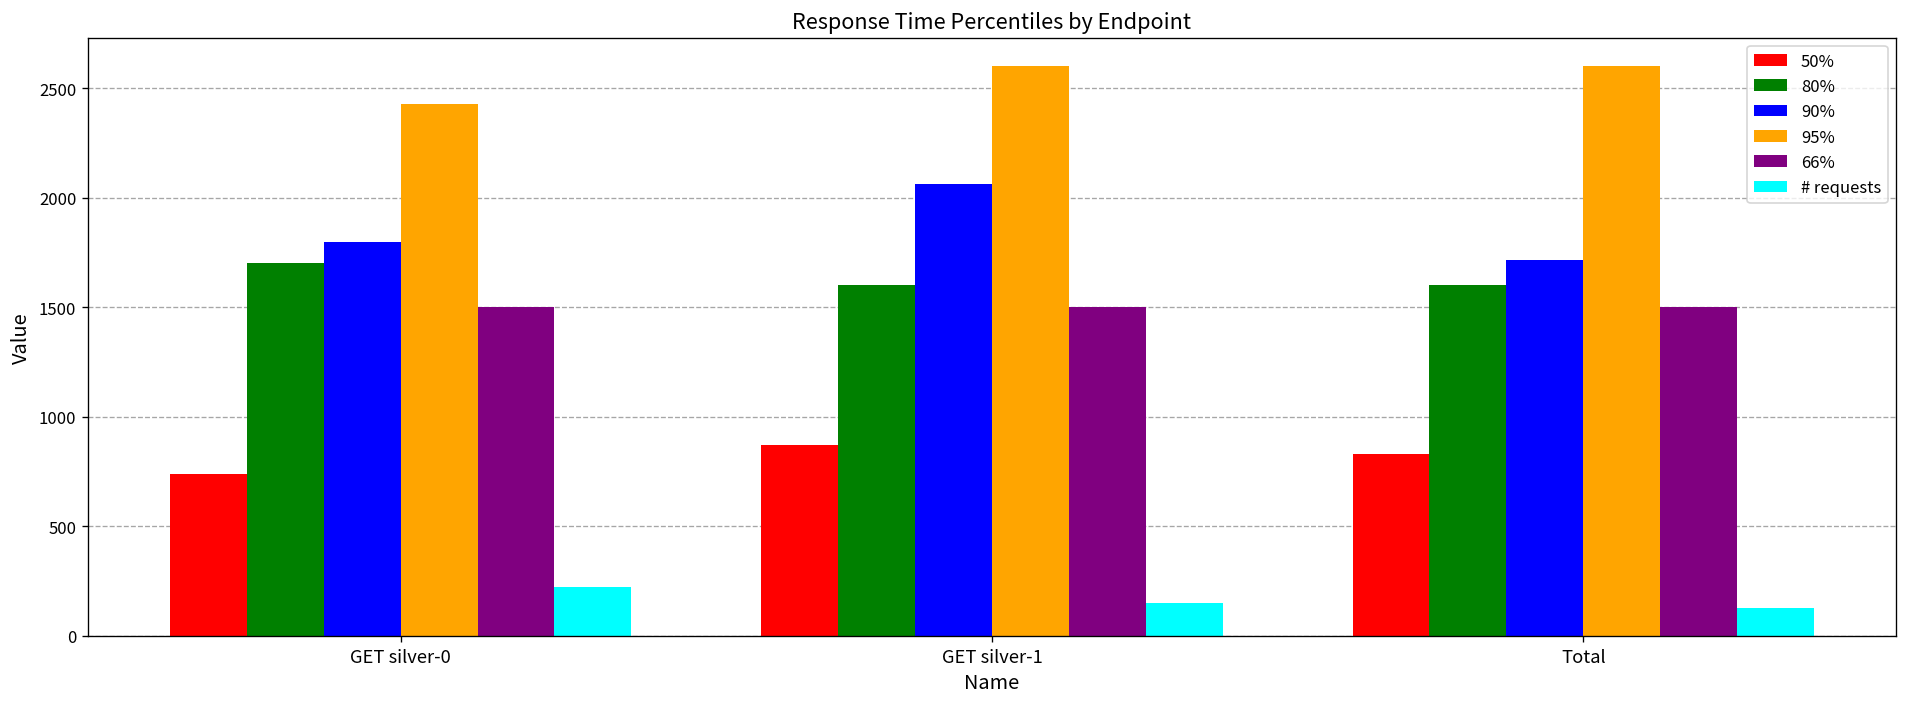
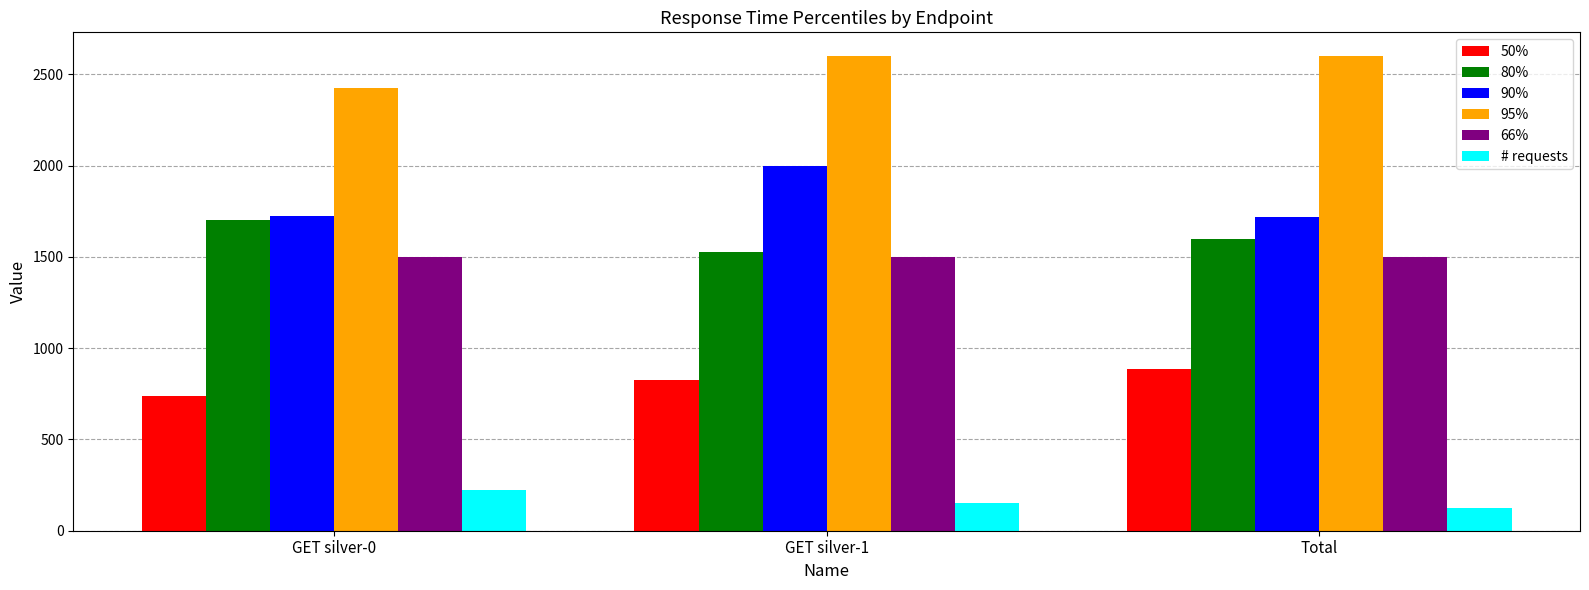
  {
    "50%": {
      "GET silver-0": 740,
-     "GET silver-1": 870,
-     "Total": 830
+     "GET silver-1": 830,
+     "Total": 890
    },
    "80%": {
      "GET silver-0": 1700,
-     "GET silver-1": 1600,
+     "GET silver-1": 1530,
      "Total": 1600
    },
    "90%": {
-     "GET silver-0": 1800,
-     "GET silver-1": 2060,
+     "GET silver-0": 1720,
+     "GET silver-1": 2000,
      "Total": 1720
    },
    "95%": {
      "GET silver-0": 2430,
      "GET silver-1": 2600,
      "Total": 2600
    },
    "66%": {
      "GET silver-0": 1500,
      "GET silver-1": 1500,
      "Total": 1500
    },
    "# requests": {
      "GET silver-0": 220,
      "GET silver-1": 150,
      "Total": 130
    }
  }
